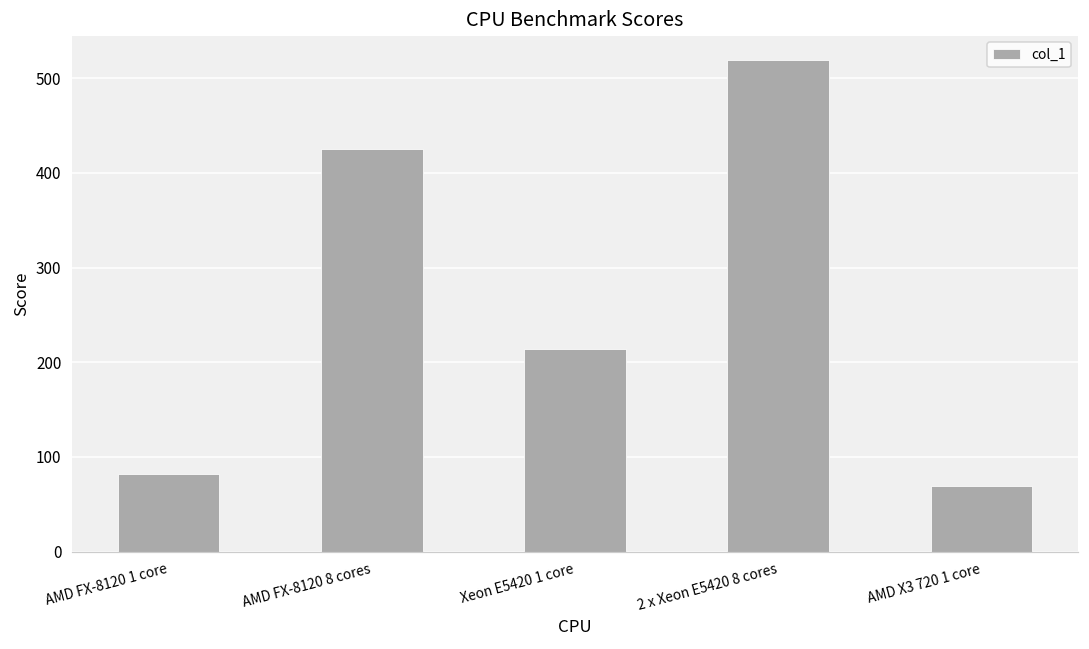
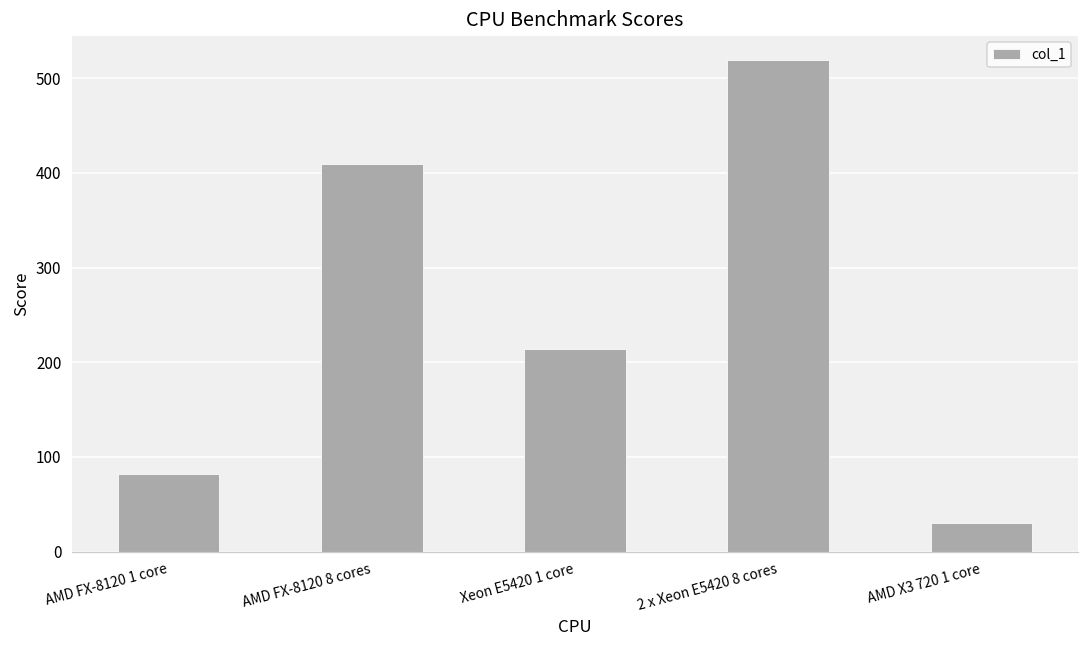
  {
    "AMD FX-8120 1 core": 80,
-   "AMD FX-8120 8 cores": 430,
+   "AMD FX-8120 8 cores": 410,
    "Xeon E5420 1 core": 210,
    "2 x Xeon E5420 8 cores": 520,
-   "AMD X3 720 1 core": 70
+   "AMD X3 720 1 core": 30
  }
